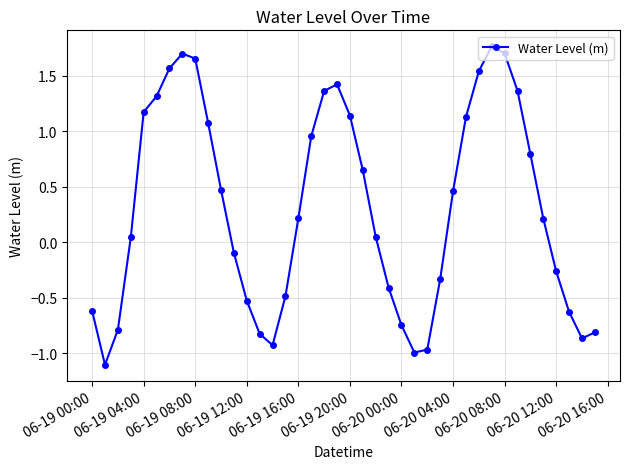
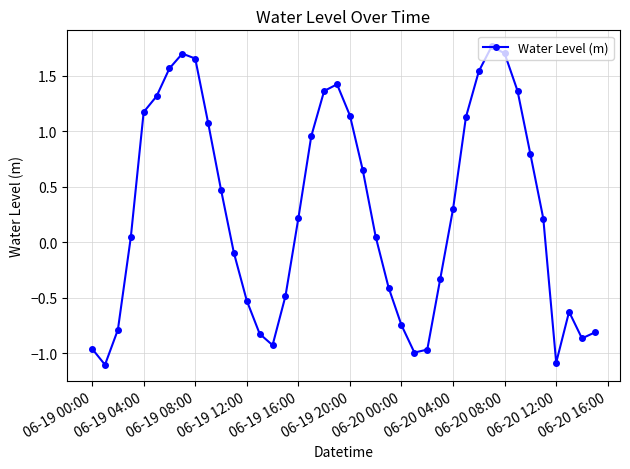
  {
-   "06-19 00:00": -0.62,
+   "06-19 00:00": -0.96,
    "06-19 04:00": 1.17,
    "06-19 08:00": 1.65,
    "06-19 12:00": -0.53,
    "06-19 16:00": 0.21,
    "06-19 20:00": 1.14,
    "06-20 00:00": -0.75,
-   "06-20 04:00": 0.46,
-   "06-20 12:00": -0.26
+   "06-20 04:00": 0.30,
+   "06-20 12:00": -1.09
  }
